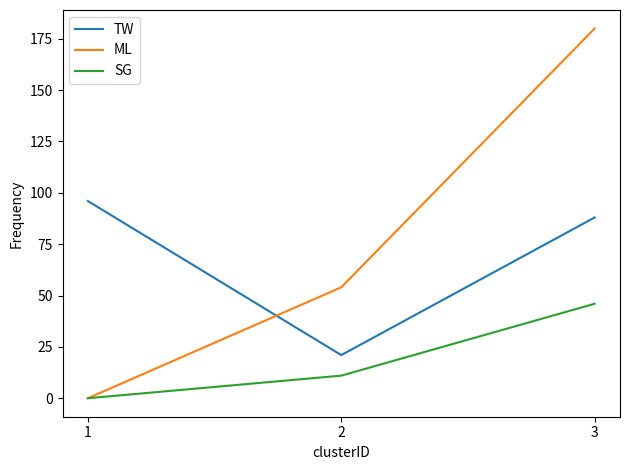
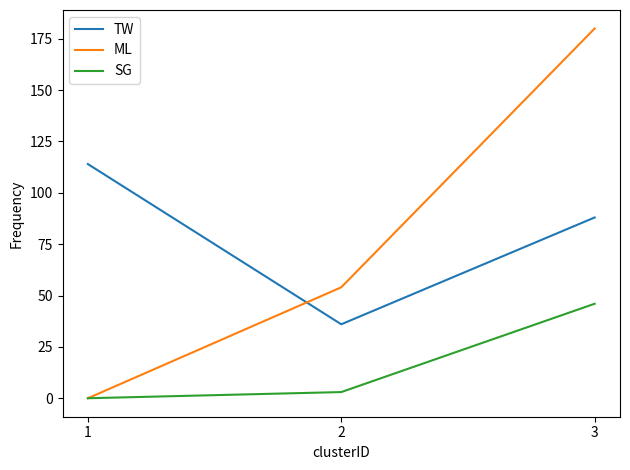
  {
    "TW": {
-     "1": 96,
-     "2": 21,
+     "1": 114,
+     "2": 36,
      "3": 88
    },
    "ML": {
      "2": 54,
      "3": 180
    },
    "SG": {
-     "2": 11,
+     "2": 3,
      "3": 46
    }
  }
